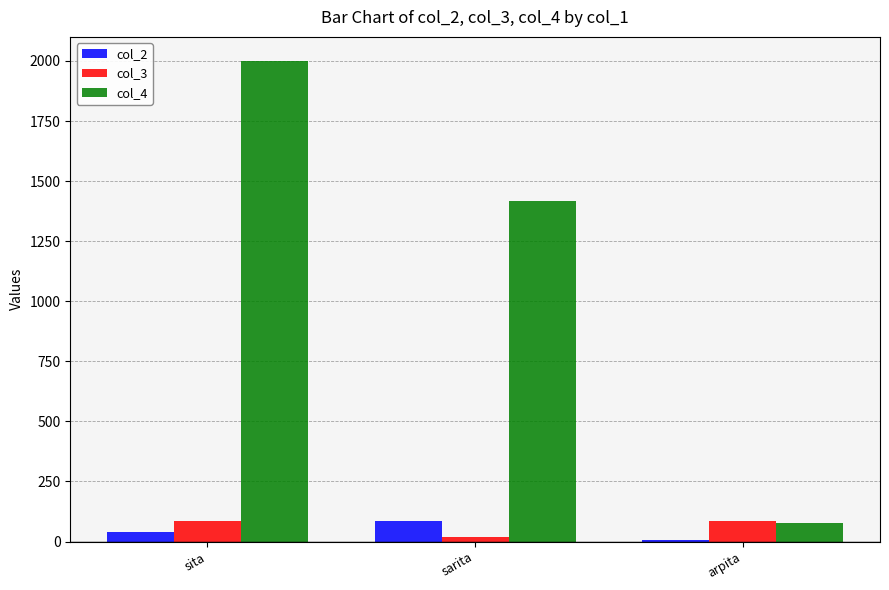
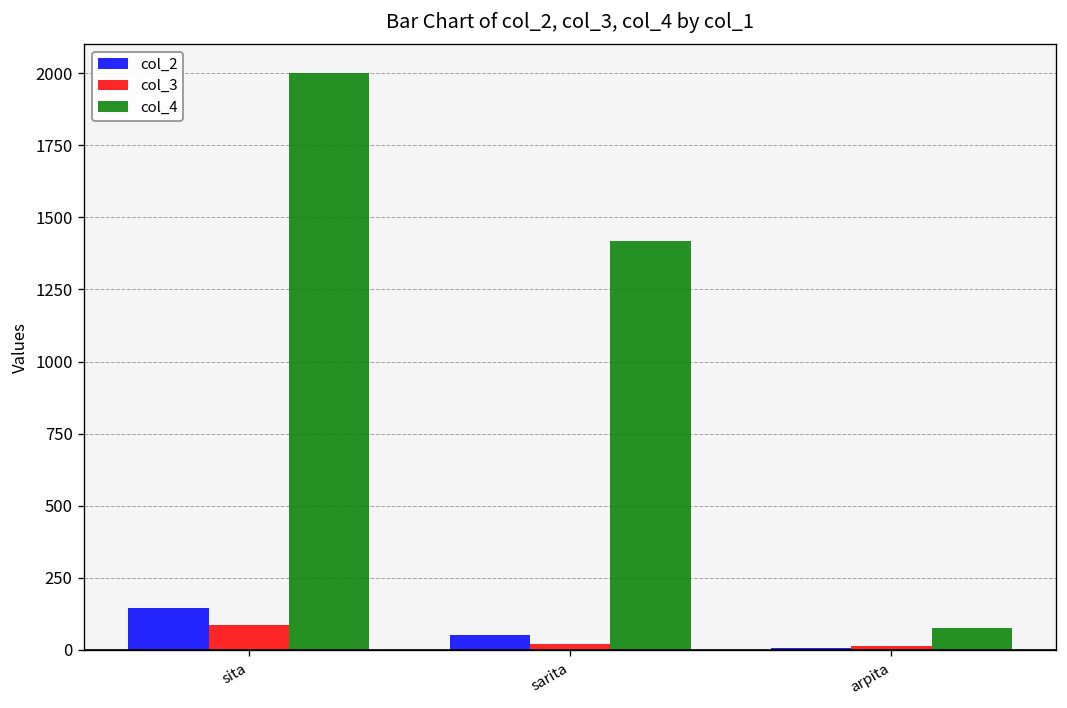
  {
    "col_2": {
-     "sita": 40,
-     "sarita": 90
+     "sita": 140,
+     "sarita": 50
    },
    "col_3": {
      "sita": 90,
      "sarita": 20,
-     "arpita": 90
+     "arpita": 20
    },
    "col_4": {
      "sita": 2000,
      "sarita": 1420,
      "arpita": 80
    }
  }
